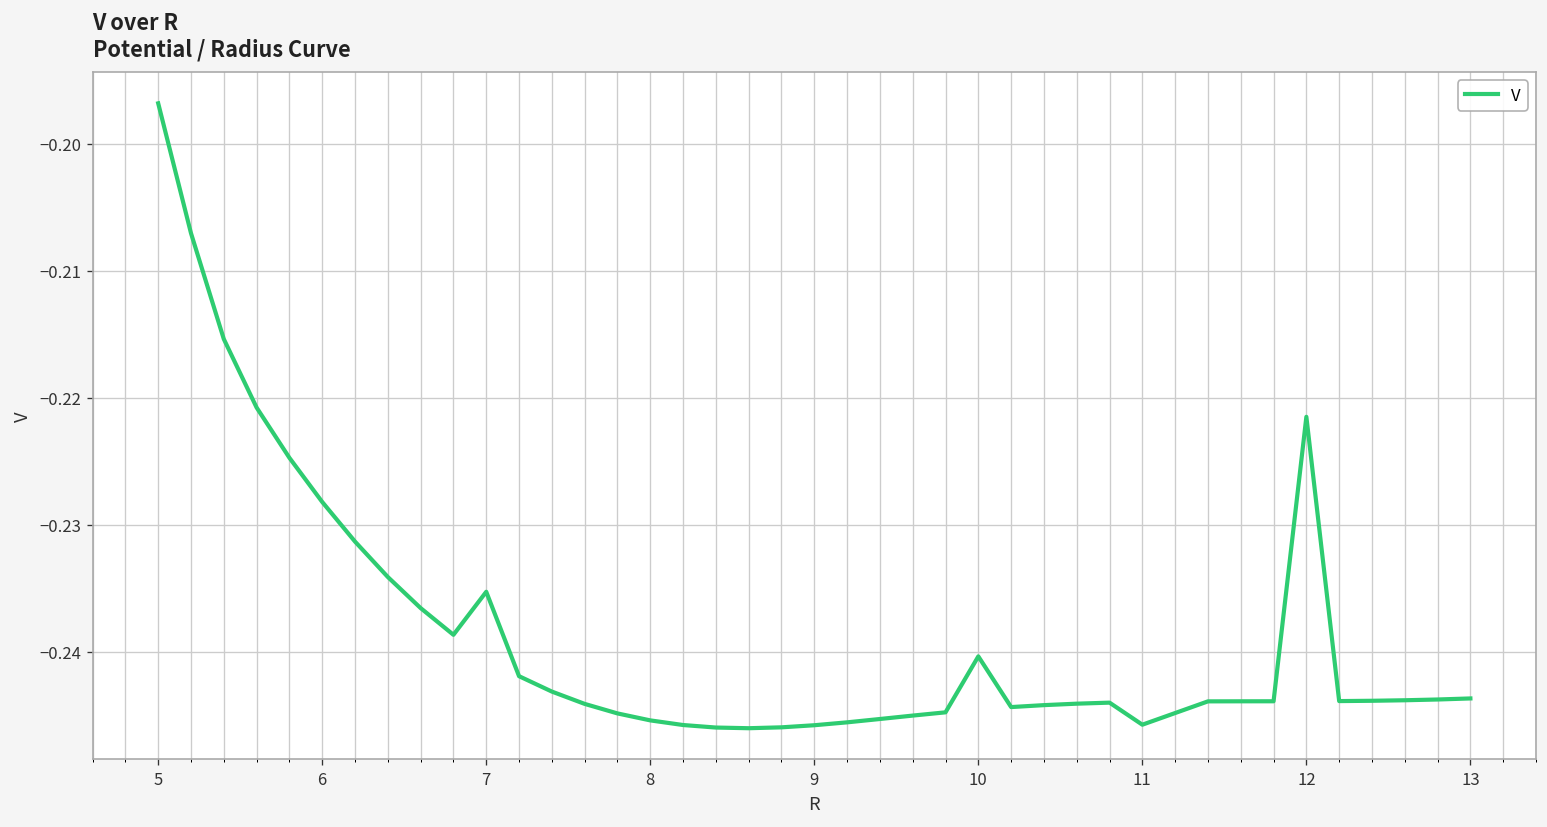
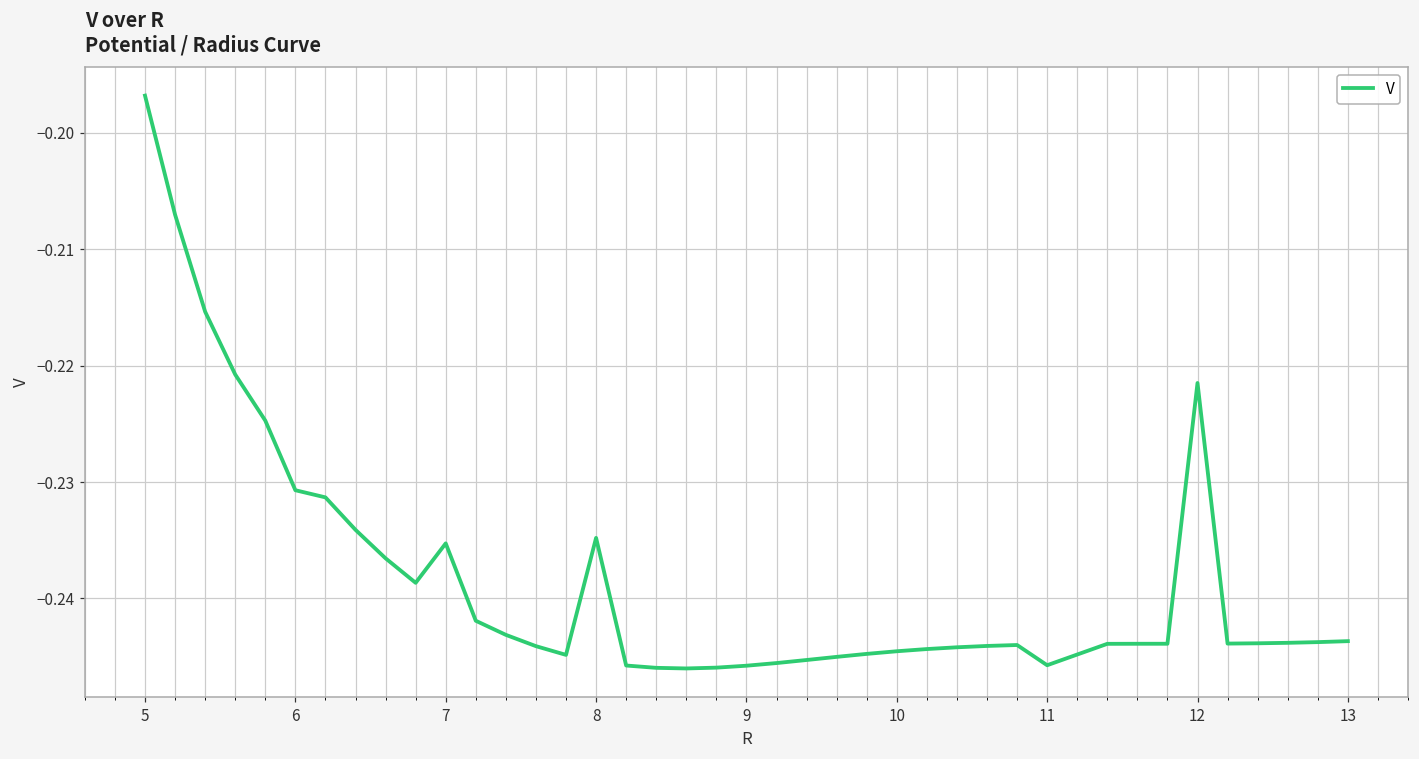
  {
    "5": -0.1968,
-   "6": -0.2282,
+   "6": -0.2307,
    "7": -0.2353,
-   "8": -0.2454,
+   "8": -0.2348,
    "9": -0.2458,
-   "10": -0.2404,
+   "10": -0.2445,
    "11": -0.2457,
    "12": -0.2215,
    "13": -0.2437
  }
